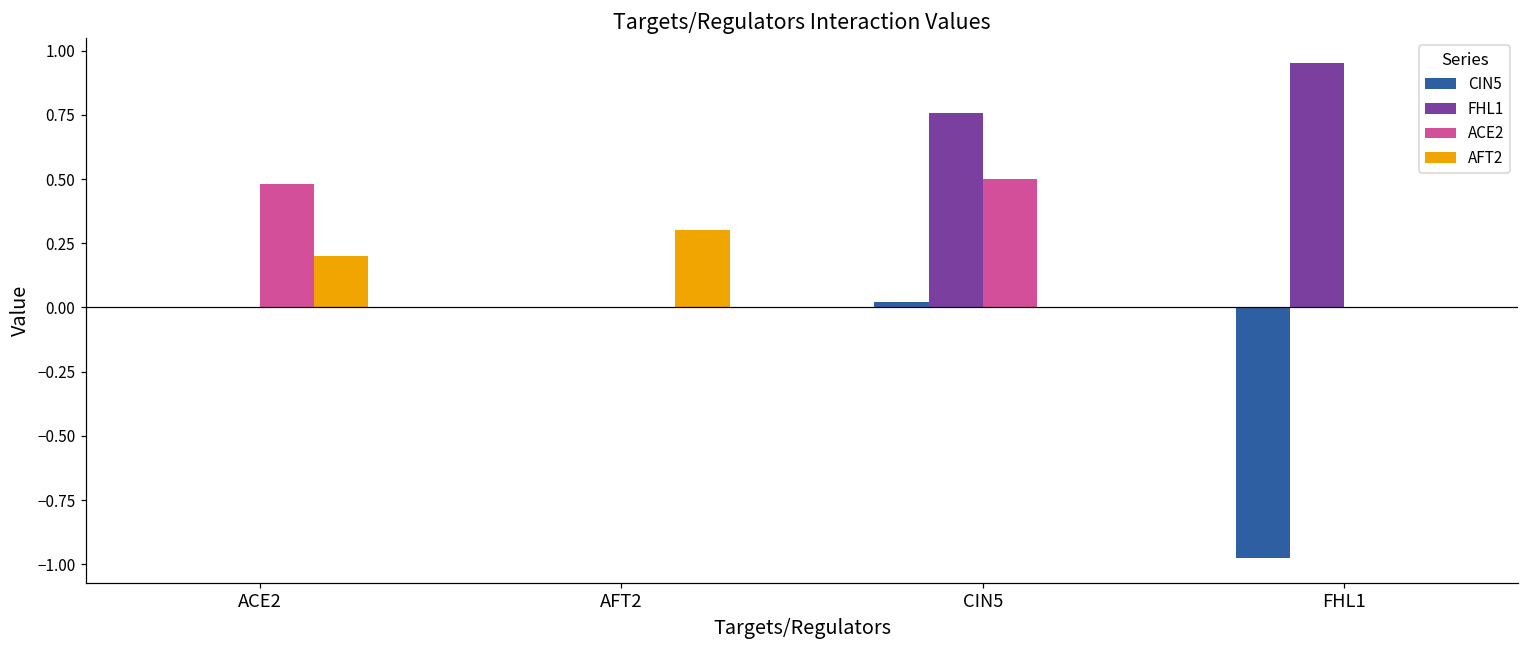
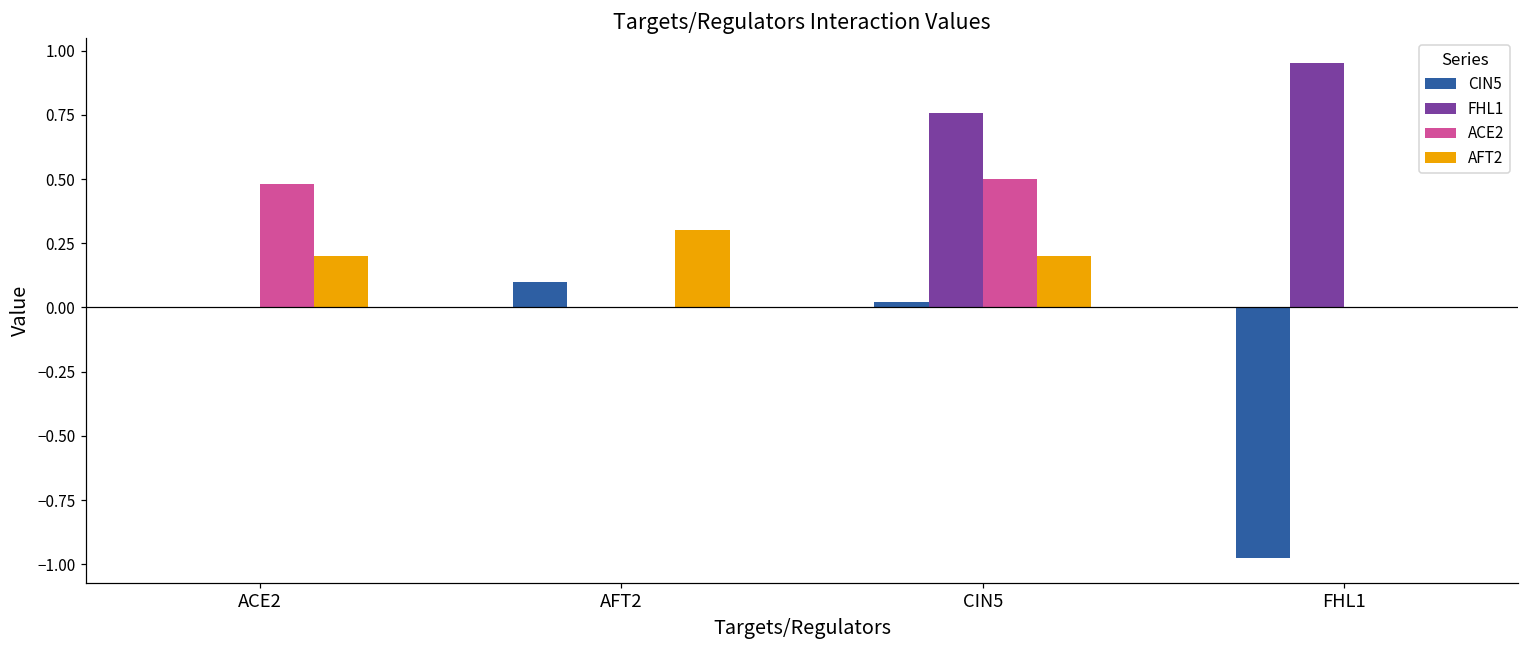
  {
    "CIN5": {
      "ACE2": 0.0,
-     "AFT2": 0.0,
+     "AFT2": 0.1,
      "CIN5": 0.02,
      "FHL1": -0.97
    },
    "FHL1": {
      "ACE2": 0.0,
      "AFT2": 0.0,
      "CIN5": 0.76,
      "FHL1": 0.95
    },
    "ACE2": {
      "ACE2": 0.48,
      "AFT2": 0.0,
      "CIN5": 0.5,
      "FHL1": 0.0
    },
    "AFT2": {
      "ACE2": 0.2,
      "AFT2": 0.3,
-     "CIN5": 0.0,
+     "CIN5": 0.2,
      "FHL1": 0.0
    }
  }
